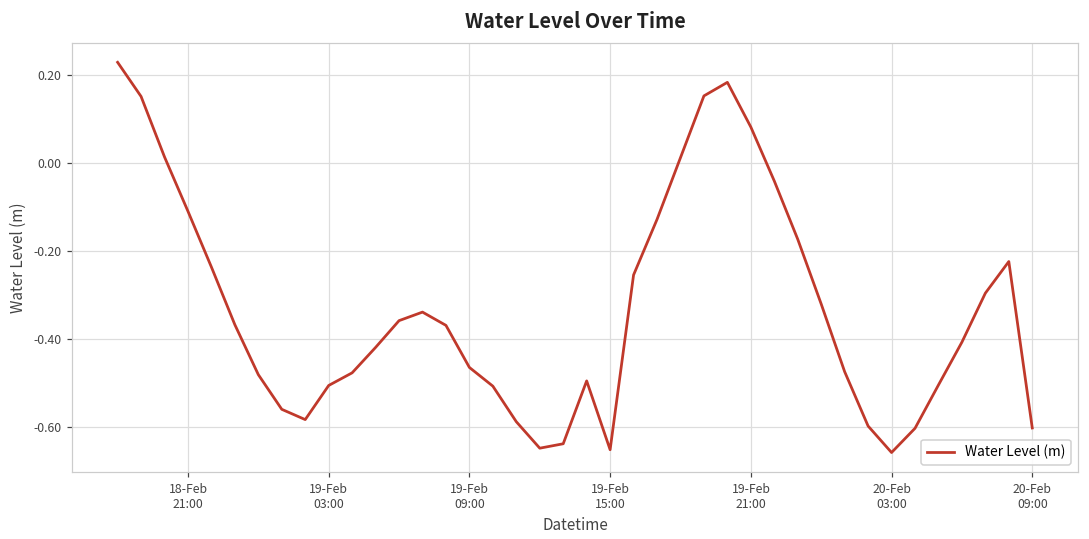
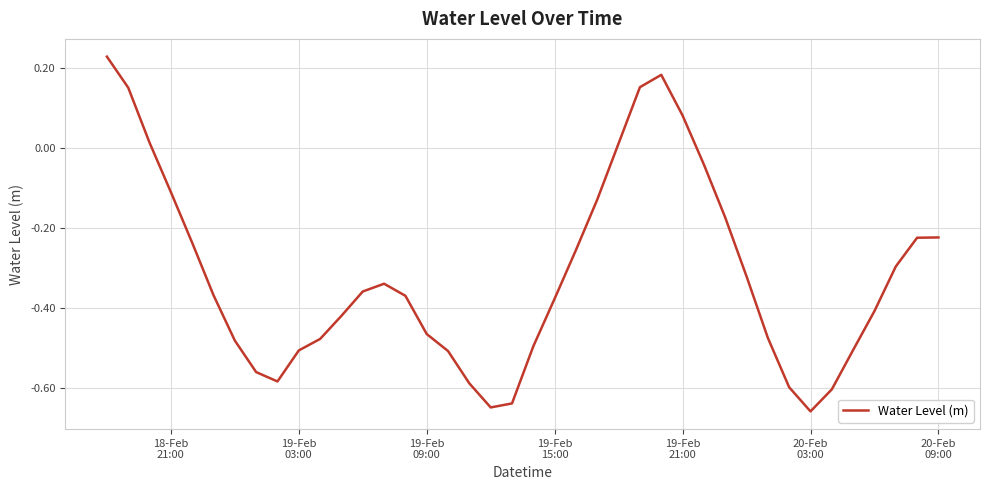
  {
    "18-Feb 21:00": -0.11,
    "19-Feb 03:00": -0.51,
    "19-Feb 09:00": -0.46,
-   "19-Feb 15:00": -0.65,
+   "19-Feb 15:00": -0.38,
    "19-Feb 21:00": 0.08,
    "20-Feb 03:00": -0.66,
-   "20-Feb 09:00": -0.60
+   "20-Feb 09:00": -0.22
  }
